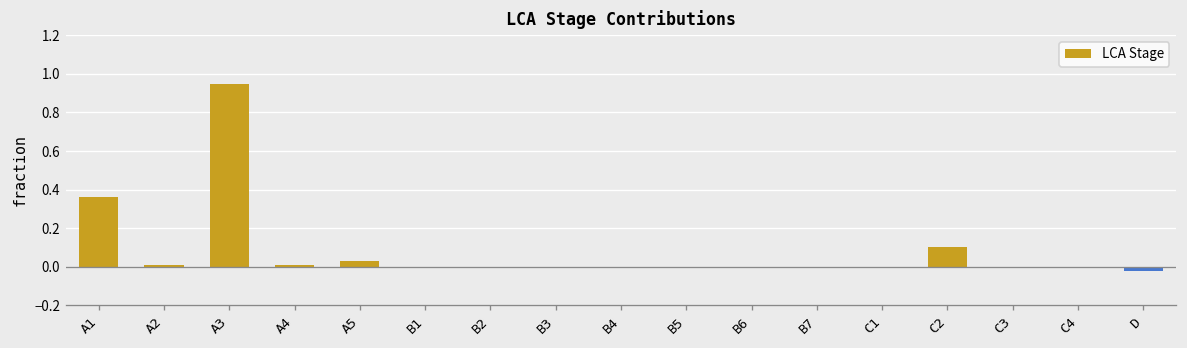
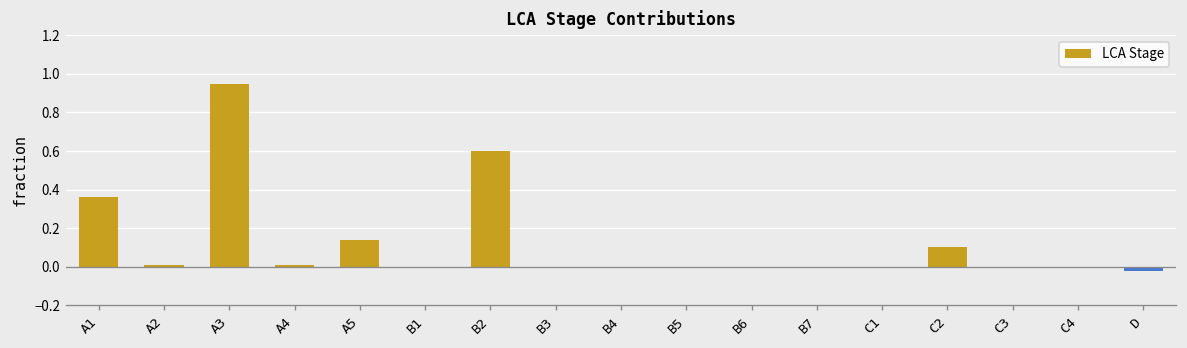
  {
    "A1": 0.36,
    "A3": 0.95,
-   "A5": 0.03,
+   "A5": 0.14,
    "B1": 0.00,
-   "B2": 0.0,
+   "B2": 0.6,
    "B3": 0.00,
    "B4": 0.00,
    "B5": 0.00,
    "B6": 0.00,
    "B7": 0.00,
    "C1": 0.00,
    "C2": 0.10,
    "C3": 0.00,
    "C4": 0.00,
    "D": -0.02
  }
